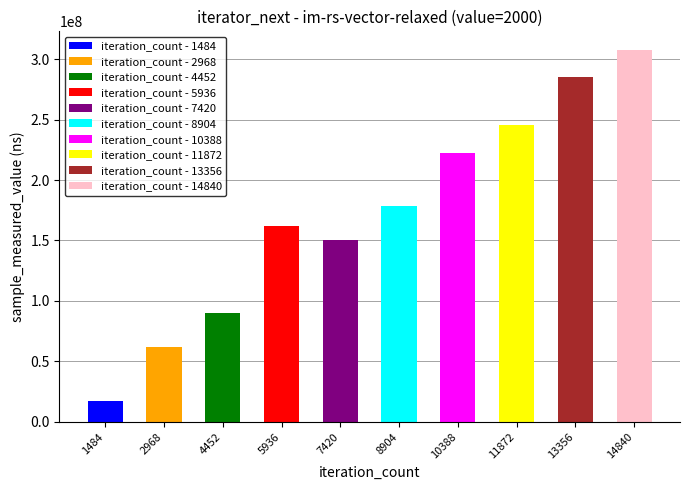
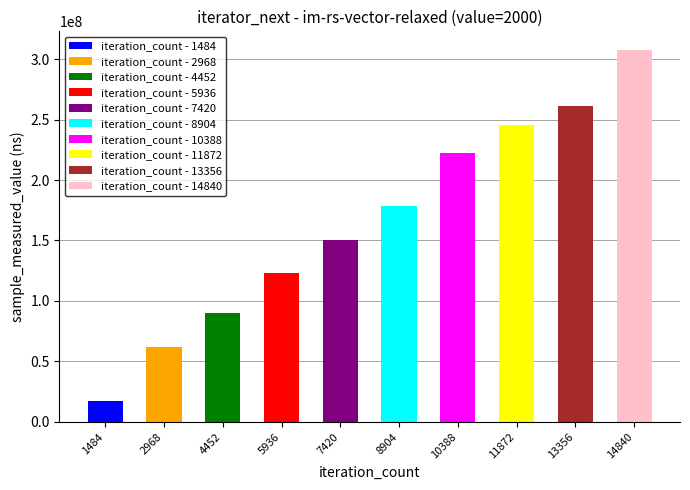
  {
    "iteration_count - 2968": {
      "2968": 62000000
    },
    "iteration_count - 4452": {
      "4452": 90000000
    },
    "iteration_count - 5936": {
-     "5936": 162000000
+     "5936": 123000000
    },
    "iteration_count - 7420": {
      "7420": 150000000
    },
    "iteration_count - 8904": {
      "8904": 178000000
    },
    "iteration_count - 10388": {
      "10388": 223000000
    },
    "iteration_count - 11872": {
      "11872": 245000000
    },
    "iteration_count - 13356": {
-     "13356": 285000000
+     "13356": 261000000
    },
    "iteration_count - 14840": {
      "14840": 308000000
    }
  }
